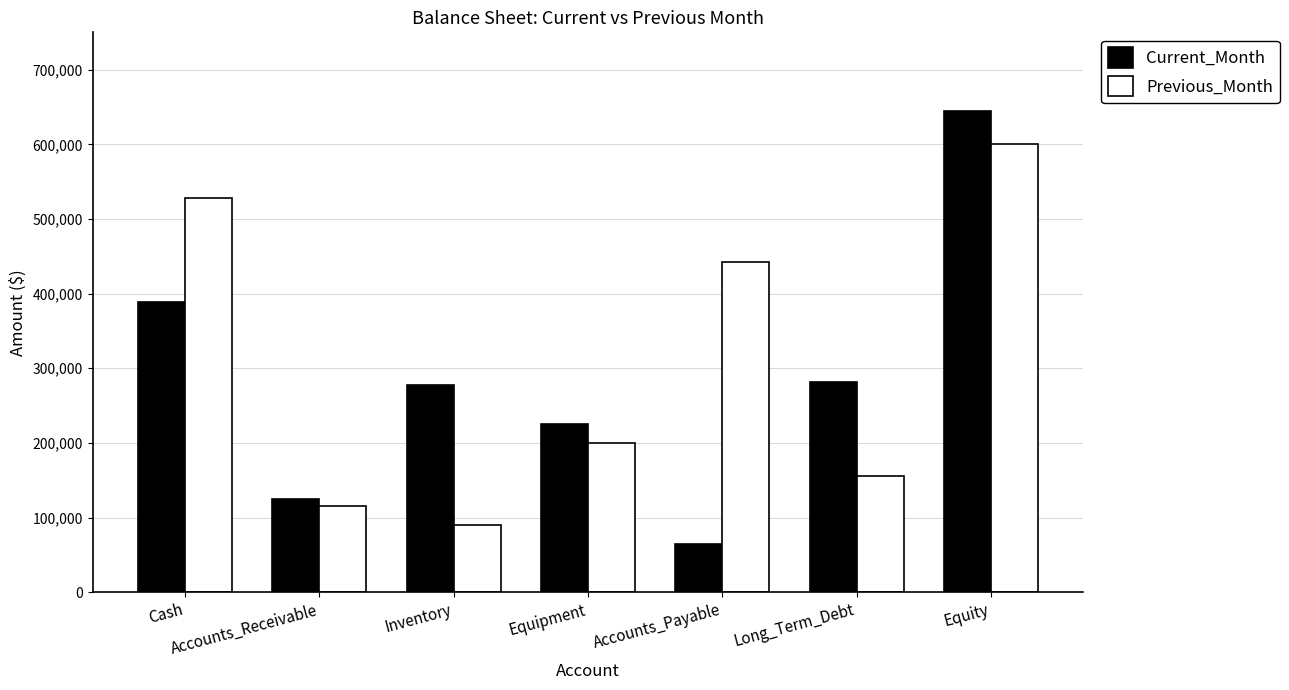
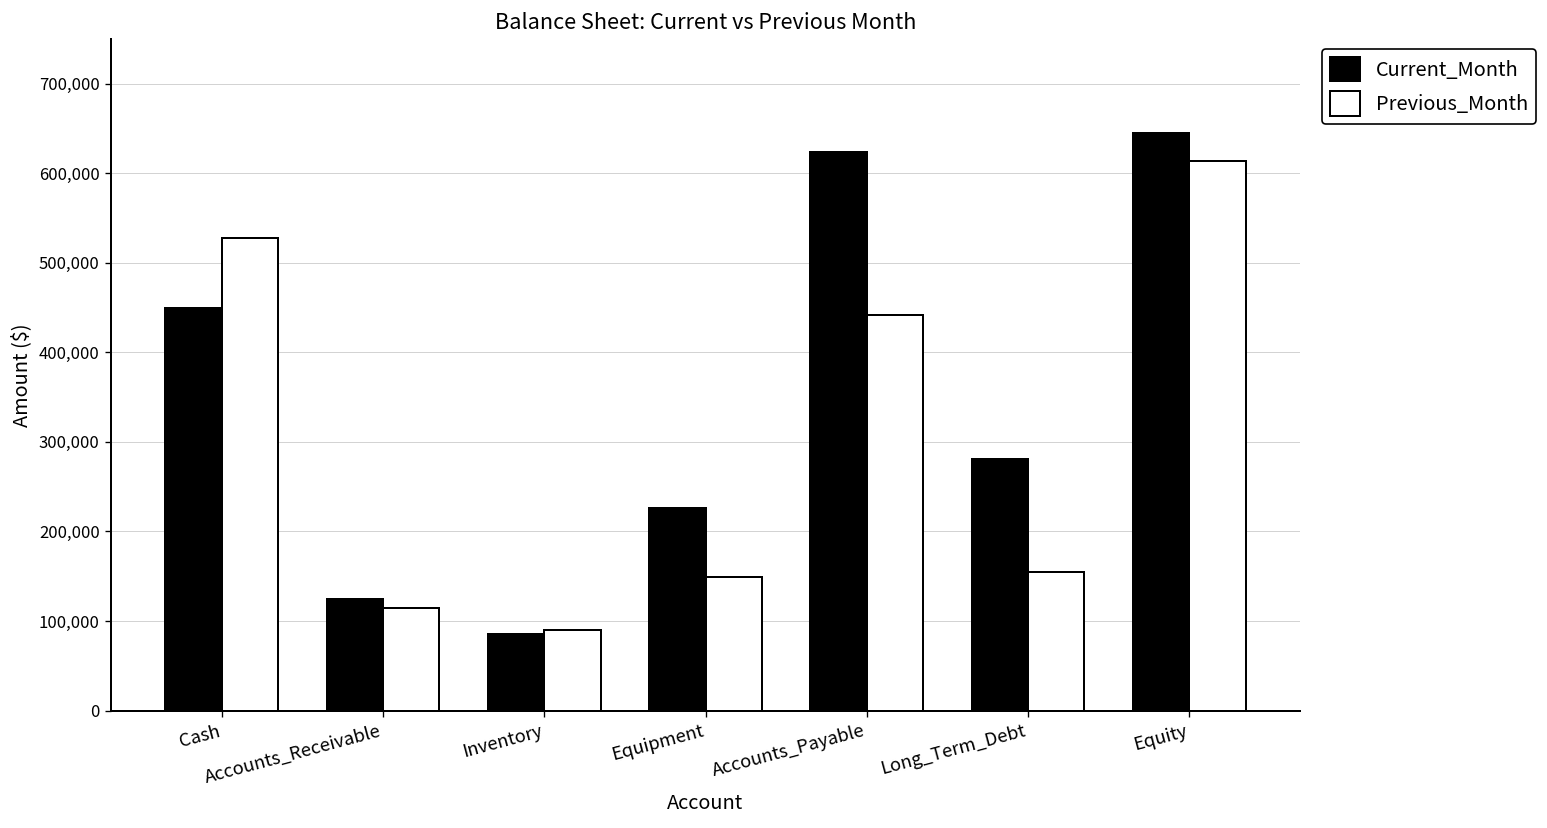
  {
    "Current_Month": {
-     "Cash": "390,000",
+     "Cash": "450,000",
      "Accounts_Receivable": "130,000",
-     "Inventory": "280,000",
+     "Inventory": "90,000",
      "Equipment": "230,000",
-     "Accounts_Payable": "70,000",
+     "Accounts_Payable": "620,000",
      "Long_Term_Debt": "280,000",
      "Equity": "650,000"
    },
    "Previous_Month": {
      "Cash": "530,000",
      "Accounts_Receivable": "120,000",
      "Inventory": "90,000",
-     "Equipment": "200,000",
+     "Equipment": "150,000",
      "Accounts_Payable": "440,000",
      "Long_Term_Debt": "160,000",
-     "Equity": "600,000"
+     "Equity": "610,000"
    }
  }
